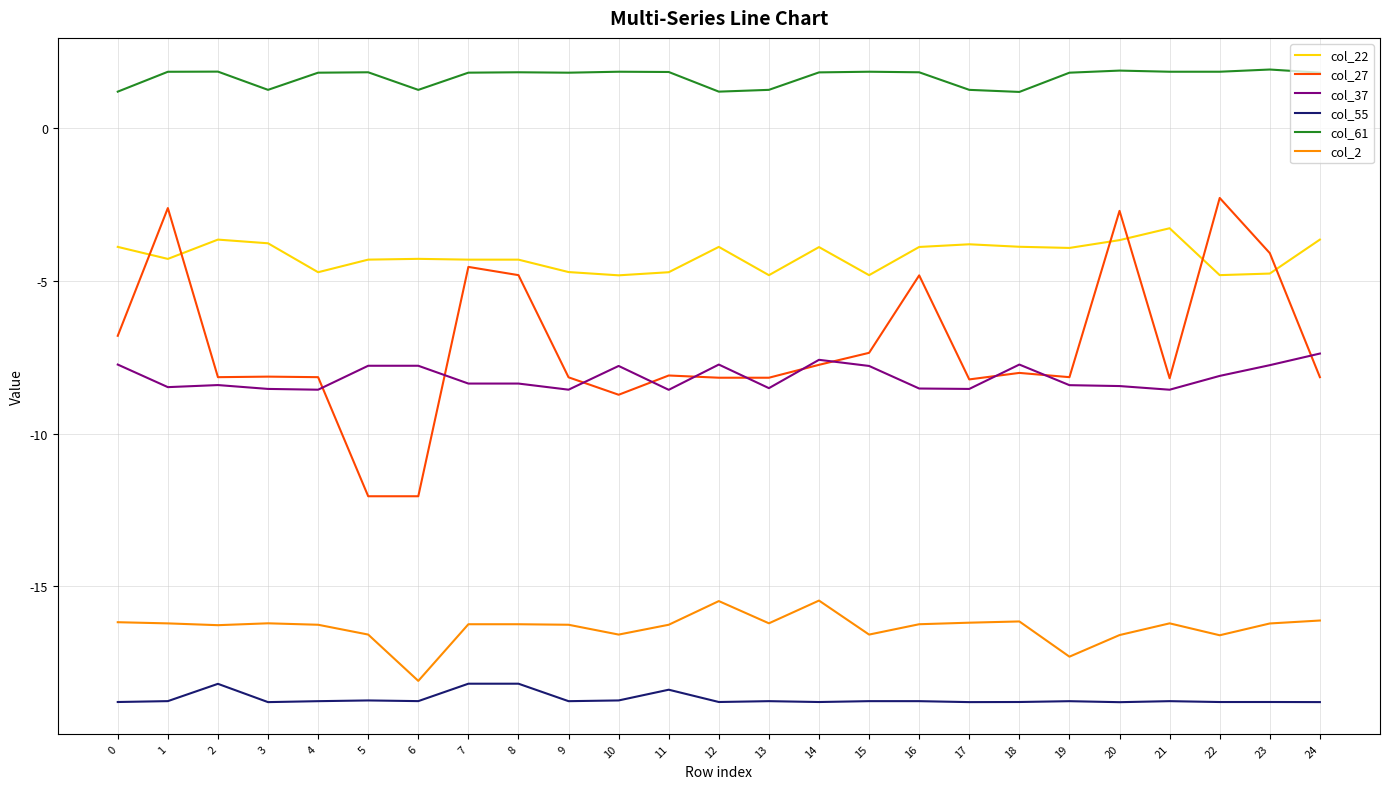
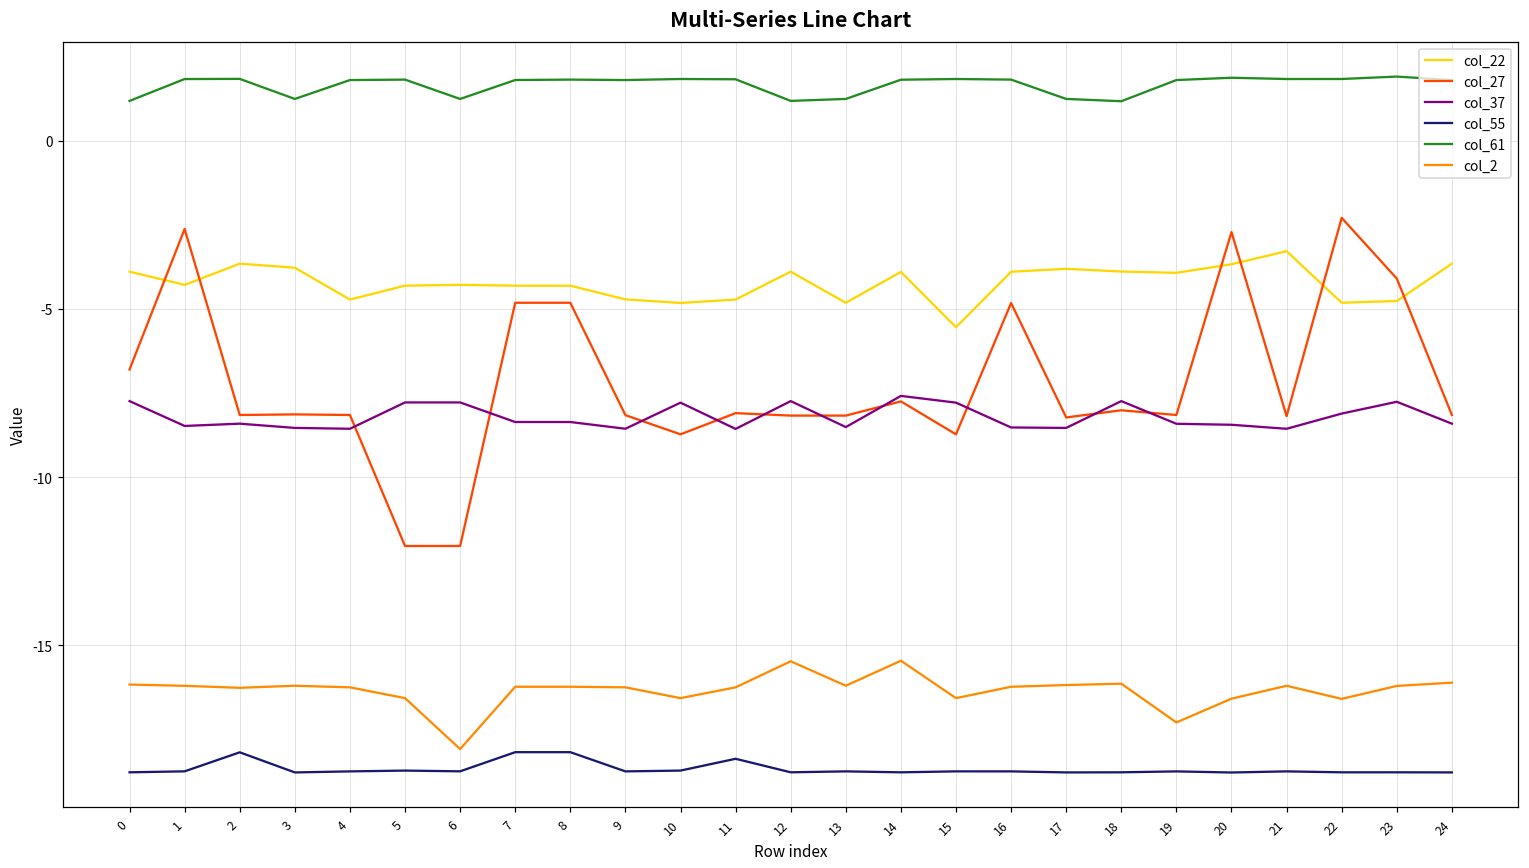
  {
    "col_22": {
      "0": -3.9,
      "1": -4.3,
      "2": -3.7,
      "3": -3.8,
      "4": -4.7,
      "5": -4.3,
      "6": -4.3,
      "7": -4.3,
      "8": -4.3,
      "9": -4.7,
      "10": -4.8,
      "11": -4.7,
      "12": -3.9,
      "13": -4.8,
      "14": -3.9,
-     "15": -4.8,
+     "15": -5.5,
      "16": -3.9,
      "17": -3.8,
      "18": -3.9,
      "19": -3.9,
      "20": -3.7,
      "21": -3.3,
      "22": -4.8,
      "23": -4.8,
      "24": -3.7
    },
    "col_27": {
      "0": -6.8,
      "1": -2.6,
      "2": -8.2,
      "3": -8.1,
      "4": -8.2,
      "5": -12.0,
      "6": -12.0,
-     "7": -4.5,
+     "7": -4.8,
      "8": -4.8,
      "9": -8.2,
      "10": -8.7,
      "11": -8.1,
      "12": -8.2,
      "13": -8.2,
      "14": -7.7,
-     "15": -7.4,
+     "15": -8.7,
      "16": -4.8,
      "17": -8.2,
      "18": -8.0,
      "19": -8.2,
      "20": -2.7,
      "21": -8.2,
      "22": -2.3,
      "23": -4.1,
      "24": -8.2
    },
    "col_37": {
      "0": -7.7,
      "1": -8.5,
      "2": -8.4,
      "3": -8.5,
      "4": -8.6,
      "5": -7.8,
      "6": -7.8,
      "7": -8.4,
      "8": -8.4,
      "9": -8.6,
      "10": -7.8,
      "11": -8.6,
      "12": -7.7,
      "13": -8.5,
      "14": -7.6,
      "15": -7.8,
      "16": -8.5,
      "17": -8.5,
      "18": -7.7,
      "19": -8.4,
      "20": -8.4,
      "21": -8.6,
      "22": -8.1,
      "23": -7.8,
-     "24": -7.4
+     "24": -8.4
    },
    "col_55": {
      "0": -18.8,
      "1": -18.8,
      "2": -18.2,
      "3": -18.8,
      "4": -18.8,
      "5": -18.7,
      "6": -18.8,
      "7": -18.2,
      "8": -18.2,
      "9": -18.8,
      "10": -18.7,
      "11": -18.4,
      "12": -18.8,
      "13": -18.8,
      "14": -18.8,
      "15": -18.8,
      "16": -18.8,
      "17": -18.8,
      "18": -18.8,
      "19": -18.8,
      "20": -18.8,
      "21": -18.8,
      "22": -18.8,
      "23": -18.8,
      "24": -18.8
    },
    "col_61": {
      "0": 1.2,
      "1": 1.8,
      "2": 1.8,
      "3": 1.2,
      "4": 1.8,
      "5": 1.8,
      "6": 1.2,
      "7": 1.8,
      "8": 1.8,
      "9": 1.8,
      "10": 1.8,
      "11": 1.8,
      "12": 1.2,
      "13": 1.2,
      "14": 1.8,
      "15": 1.8,
      "16": 1.8,
      "17": 1.2,
      "18": 1.2,
      "19": 1.8,
      "20": 1.9,
      "21": 1.8,
      "22": 1.8,
      "23": 1.9
    },
    "col_2": {
      "0": -16.2,
      "1": -16.2,
      "2": -16.3,
      "3": -16.2,
      "4": -16.3,
      "5": -16.6,
      "6": -18.1,
      "7": -16.2,
      "8": -16.2,
      "9": -16.3,
      "10": -16.6,
      "11": -16.3,
      "12": -15.5,
      "13": -16.2,
      "14": -15.5,
      "15": -16.6,
      "16": -16.2,
      "17": -16.2,
      "18": -16.1,
      "19": -17.3,
      "20": -16.6,
      "21": -16.2,
      "22": -16.6,
      "23": -16.2,
      "24": -16.1
    }
  }
